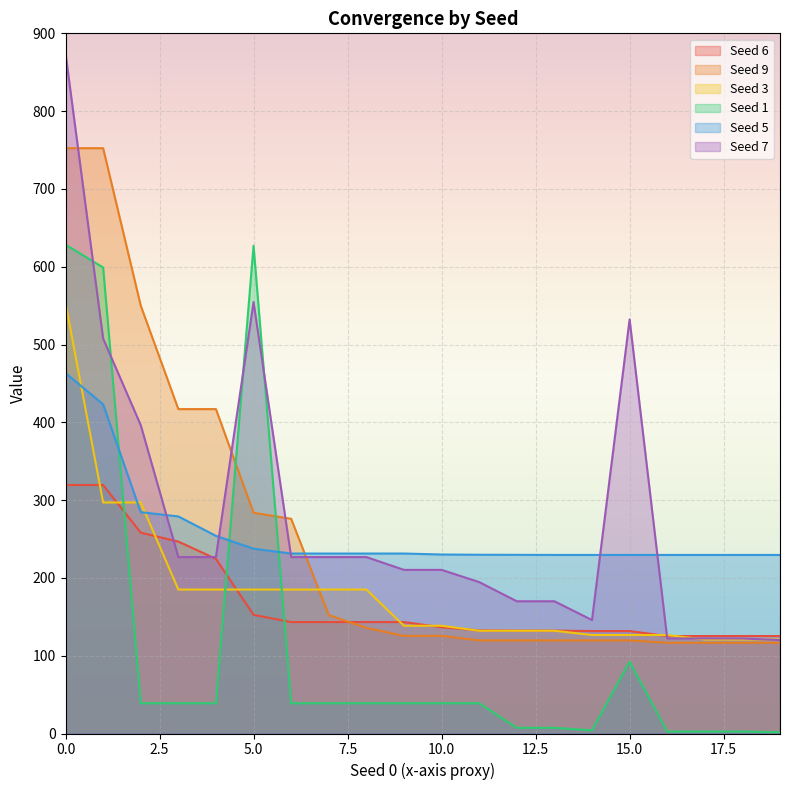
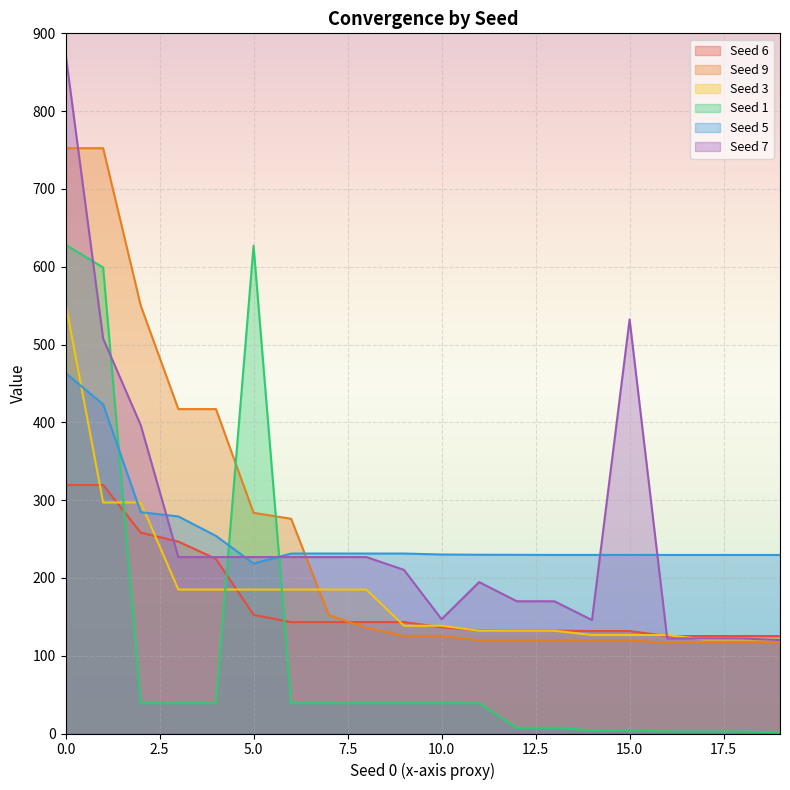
  {
    "Seed 1": {
      "0.0": 630,
      "5.0": 630,
      "10.0": 40,
-     "15.0": 90
+     "15.0": 0
    },
    "Seed 5": {
      "0.0": 460,
-     "5.0": 240,
+     "5.0": 220,
      "10.0": 230,
      "15.0": 230
    },
    "Seed 7": {
      "0.0": 870,
-     "5.0": 550,
-     "10.0": 210,
+     "5.0": 230,
+     "10.0": 150,
      "15.0": 530
    }
  }
